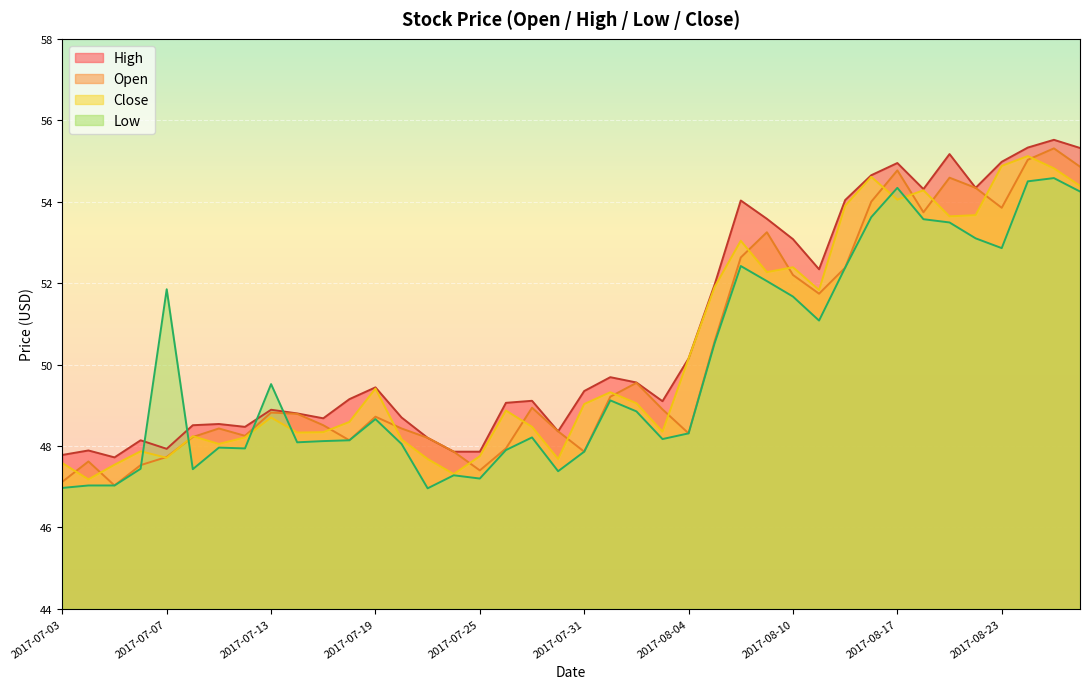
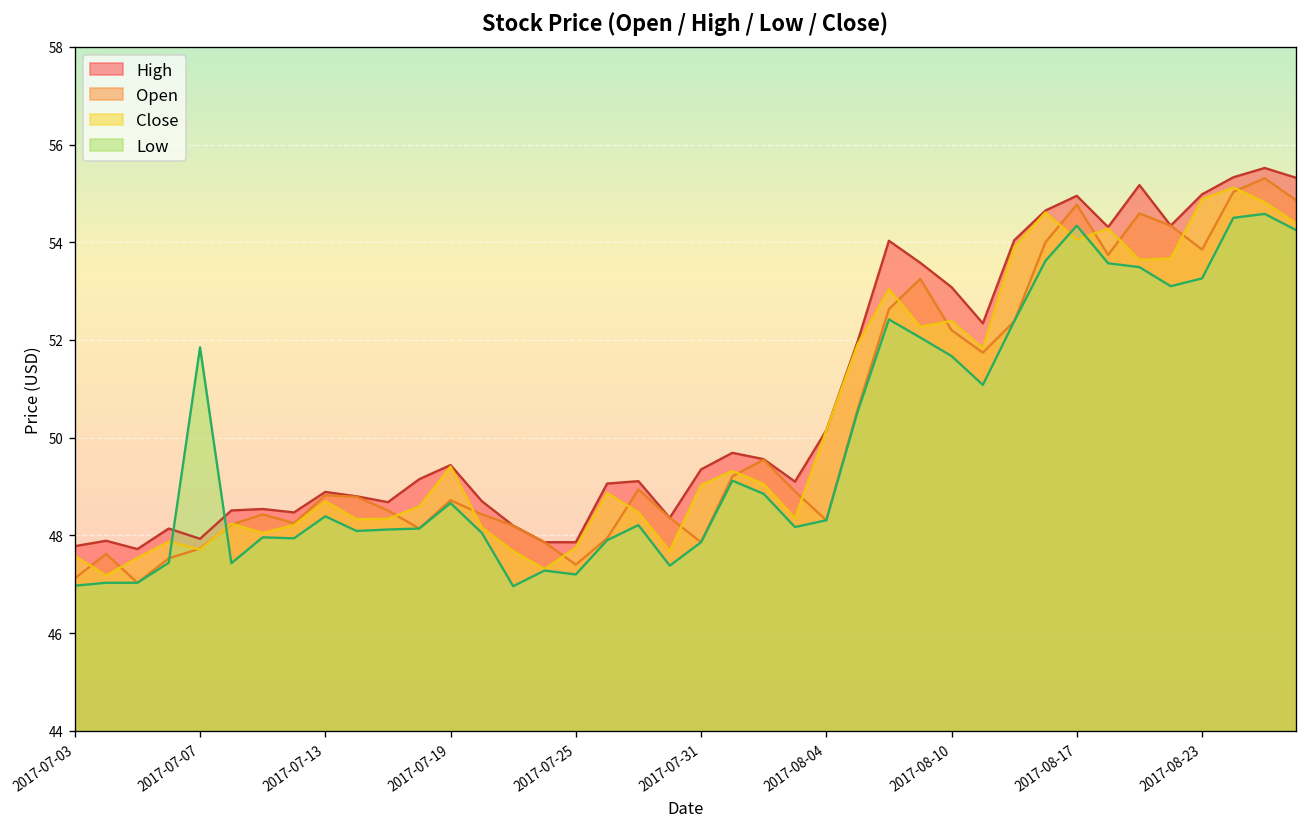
  {
    "Low": {
      "2017-07-03": 47.0,
      "2017-07-07": 51.9,
-     "2017-07-13": 49.5,
+     "2017-07-13": 48.4,
      "2017-07-25": 47.2,
      "2017-08-10": 51.7,
      "2017-08-17": 54.3,
-     "2017-08-23": 52.9
+     "2017-08-23": 53.3
    }
  }
